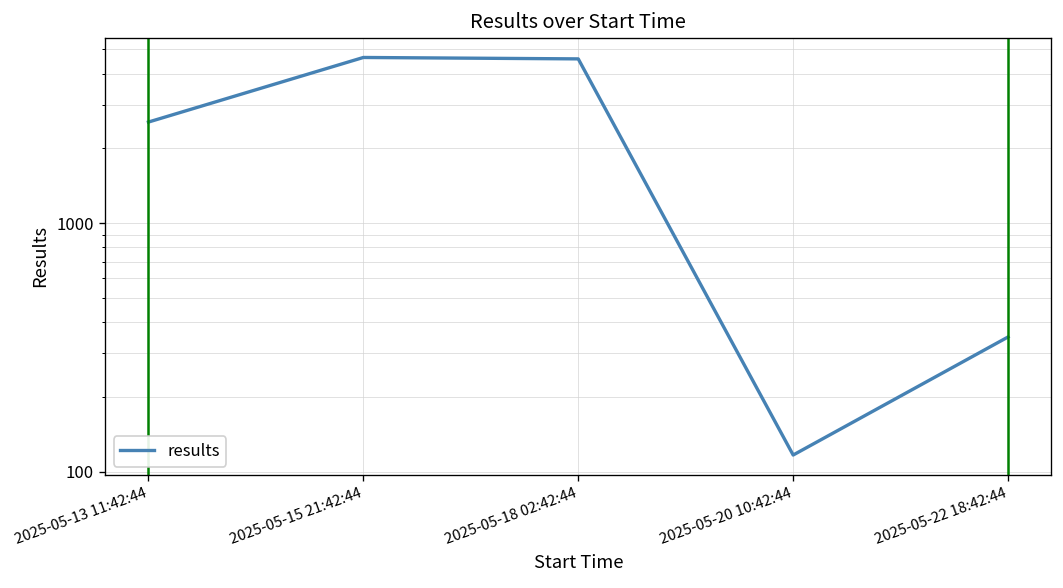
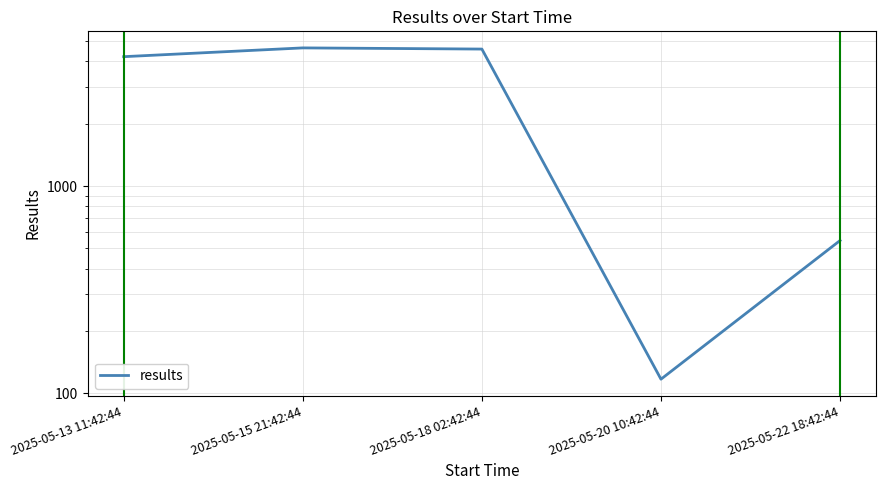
  {
-   "2025-05-13 11:42:44": 2600,
+   "2025-05-13 11:42:44": 4200,
    "2025-05-15 21:42:44": 4600,
    "2025-05-18 02:42:44": 4600,
    "2025-05-20 10:42:44": 120,
-   "2025-05-22 18:42:44": 350
+   "2025-05-22 18:42:44": 550
  }
